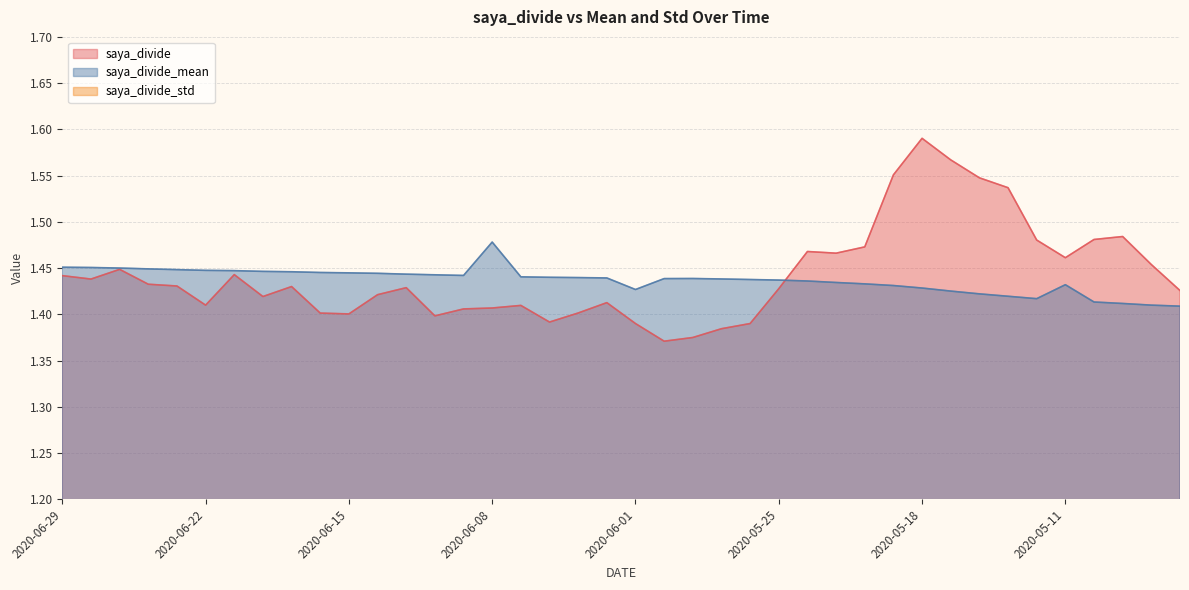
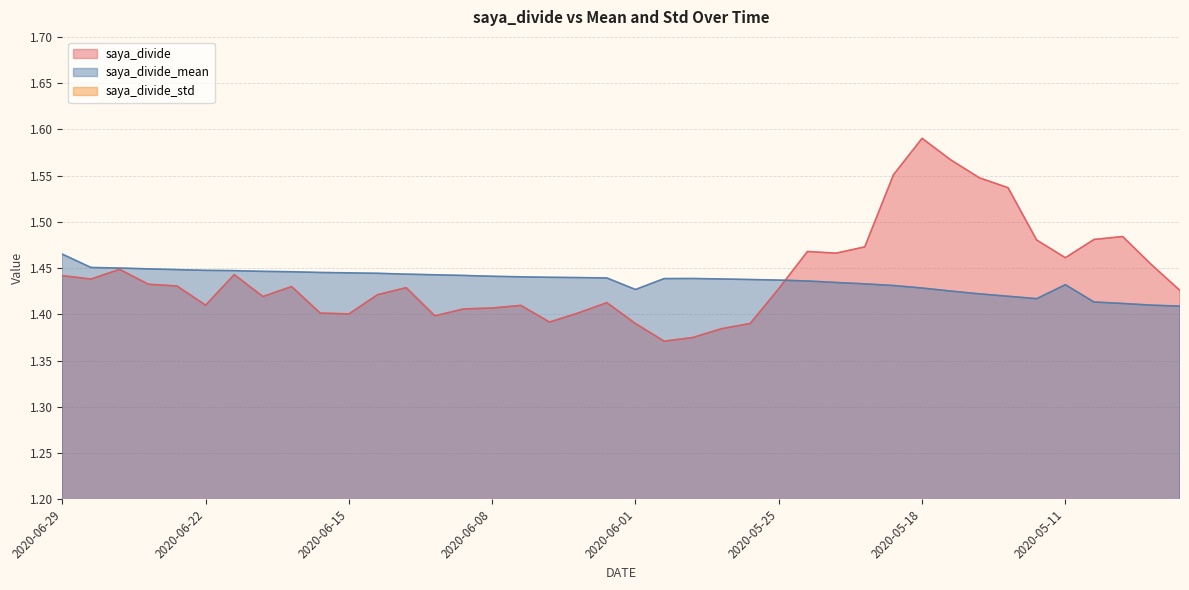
  {
    "saya_divide_mean": {
-     "2020-06-29": 1.45,
+     "2020-06-29": 1.47,
      "2020-06-22": 1.45,
      "2020-06-15": 1.44,
-     "2020-06-08": 1.48,
+     "2020-06-08": 1.44,
      "2020-06-01": 1.43,
      "2020-05-25": 1.44,
      "2020-05-18": 1.43,
      "2020-05-11": 1.43
    }
  }
